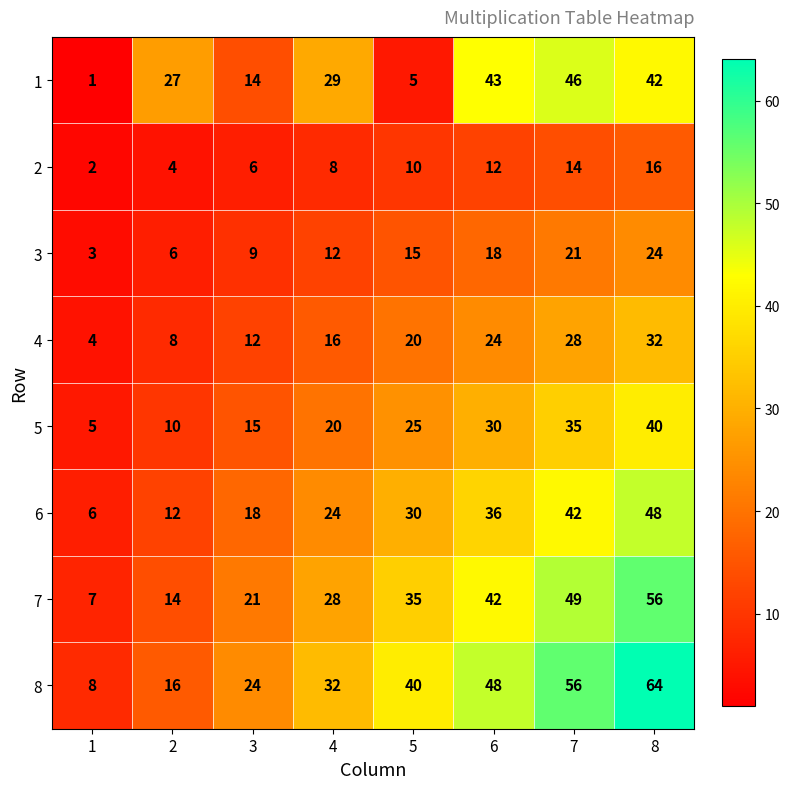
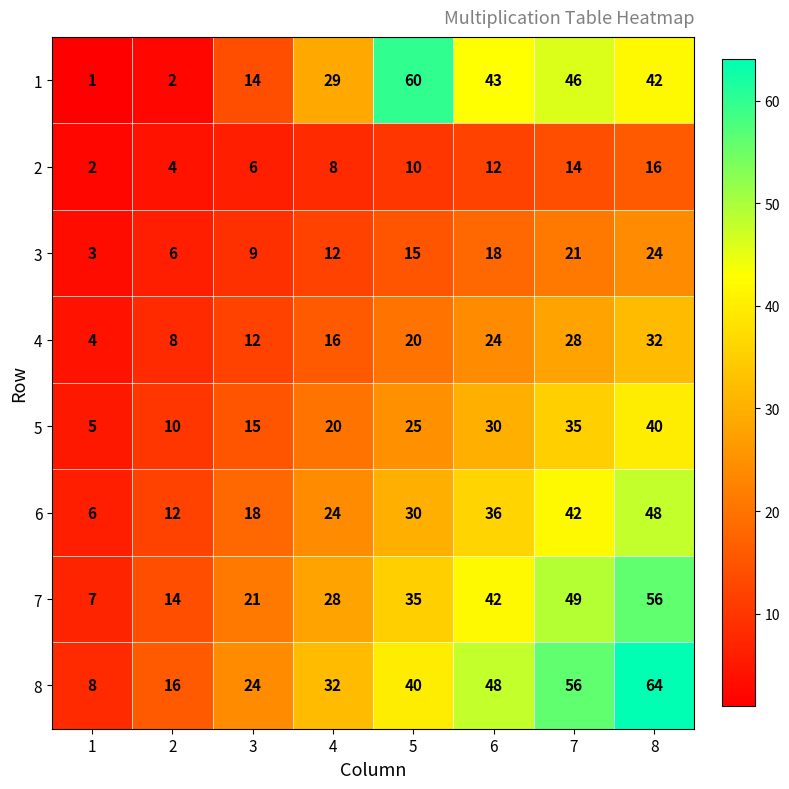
  {
    "1": {
      "1": 1,
-     "2": 27,
+     "2": 2,
      "3": 14,
      "4": 29,
-     "5": 5,
+     "5": 60,
      "6": 43,
      "7": 46,
      "8": 42
    },
    "2": {
      "1": 2,
      "2": 4,
      "3": 6,
      "4": 8,
      "5": 10,
      "6": 12,
      "7": 14,
      "8": 16
    },
    "3": {
      "1": 3,
      "2": 6,
      "3": 9,
      "4": 12,
      "5": 15,
      "6": 18,
      "7": 21,
      "8": 24
    },
    "4": {
      "1": 4,
      "2": 8,
      "3": 12,
      "4": 16,
      "5": 20,
      "6": 24,
      "7": 28,
      "8": 32
    },
    "5": {
      "1": 5,
      "2": 10,
      "3": 15,
      "4": 20,
      "5": 25,
      "6": 30,
      "7": 35,
      "8": 40
    },
    "6": {
      "1": 6,
      "2": 12,
      "3": 18,
      "4": 24,
      "5": 30,
      "6": 36,
      "7": 42,
      "8": 48
    },
    "7": {
      "1": 7,
      "2": 14,
      "3": 21,
      "4": 28,
      "5": 35,
      "6": 42,
      "7": 49,
      "8": 56
    },
    "8": {
      "1": 8,
      "2": 16,
      "3": 24,
      "4": 32,
      "5": 40,
      "6": 48,
      "7": 56,
      "8": 64
    }
  }
